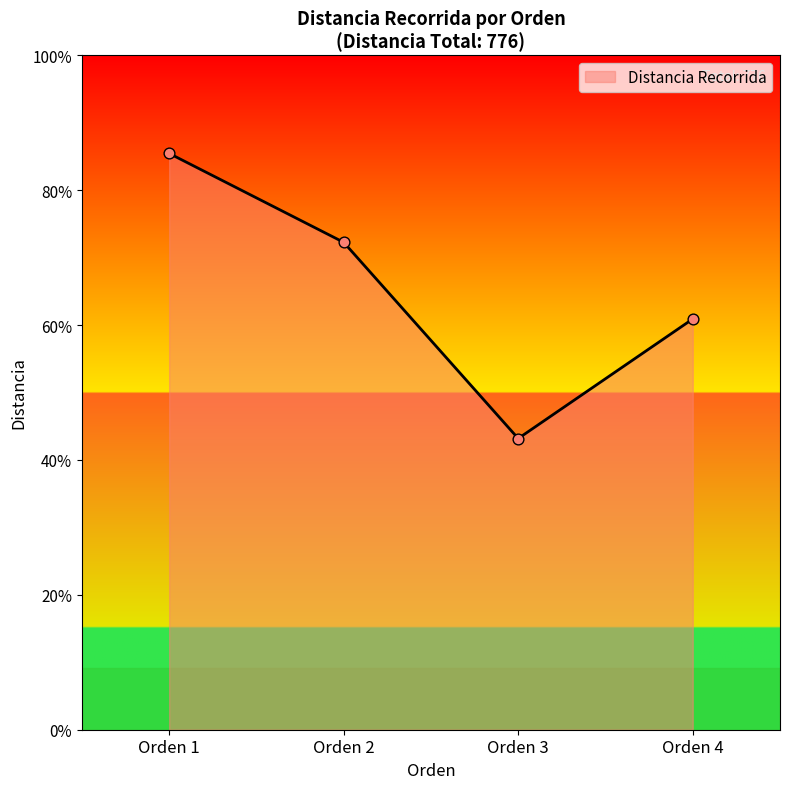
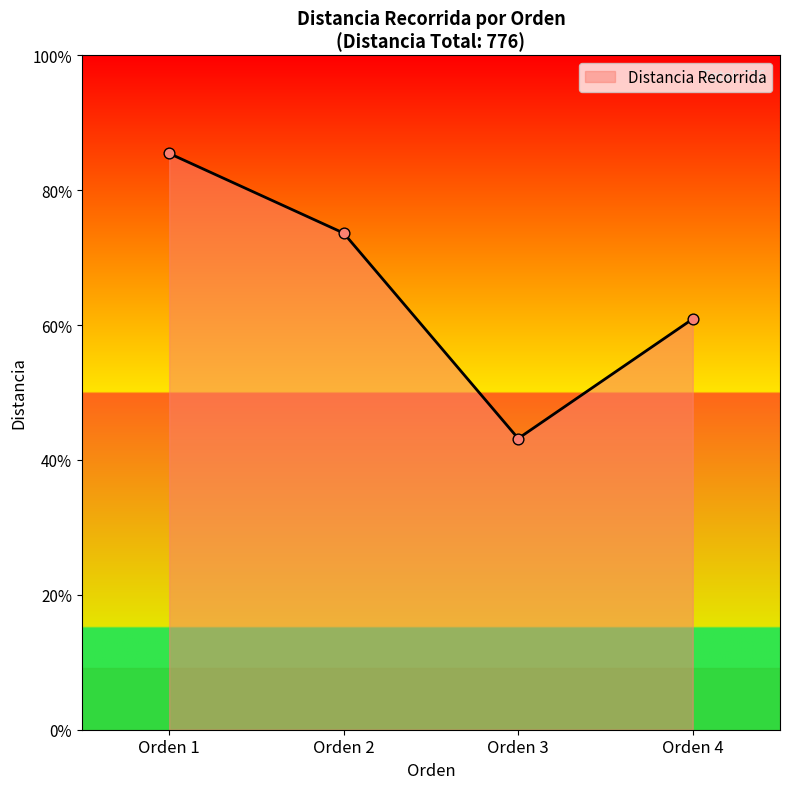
  {
    "Orden 1": "85%",
-   "Orden 2": "72%",
+   "Orden 2": "74%",
    "Orden 3": "43%",
    "Orden 4": "61%"
  }
